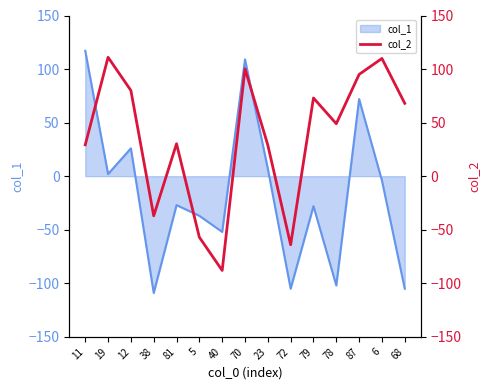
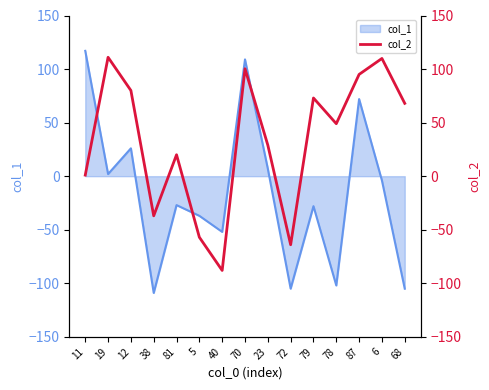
  {
    "col_2": {
-     "11": 29,
+     "11": 1,
      "19": 111,
      "12": 80,
      "38": -37,
-     "81": 30,
+     "81": 20,
      "5": -57,
      "40": -88,
      "70": 100,
      "23": 29,
      "72": -64,
      "79": 73,
      "78": 49,
      "87": 95,
      "6": 110,
      "68": 68
    }
  }
